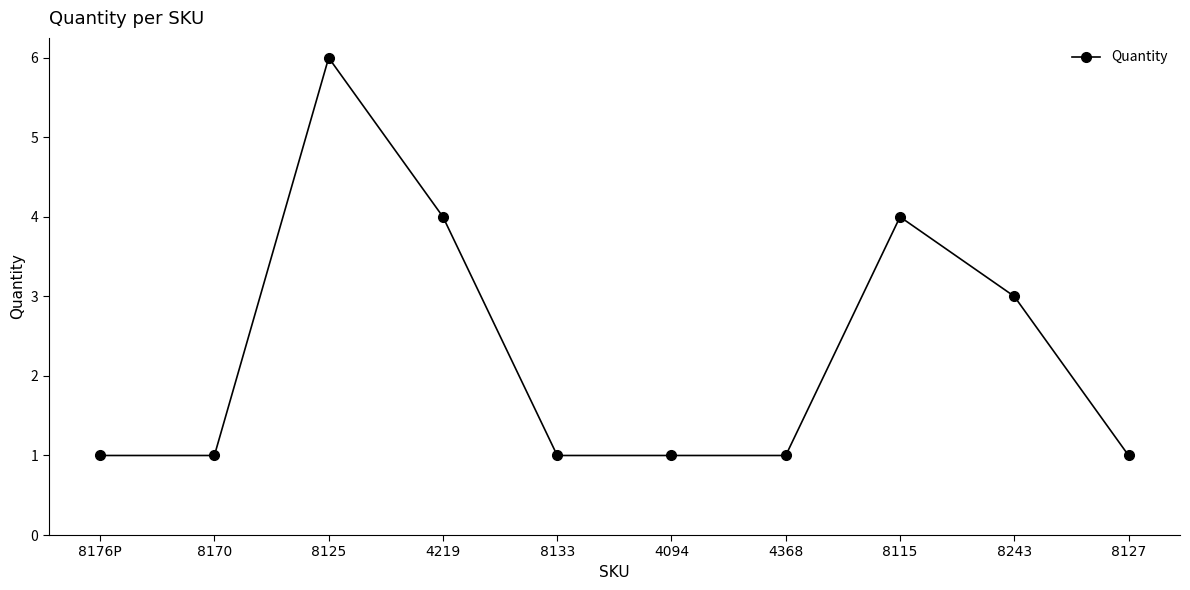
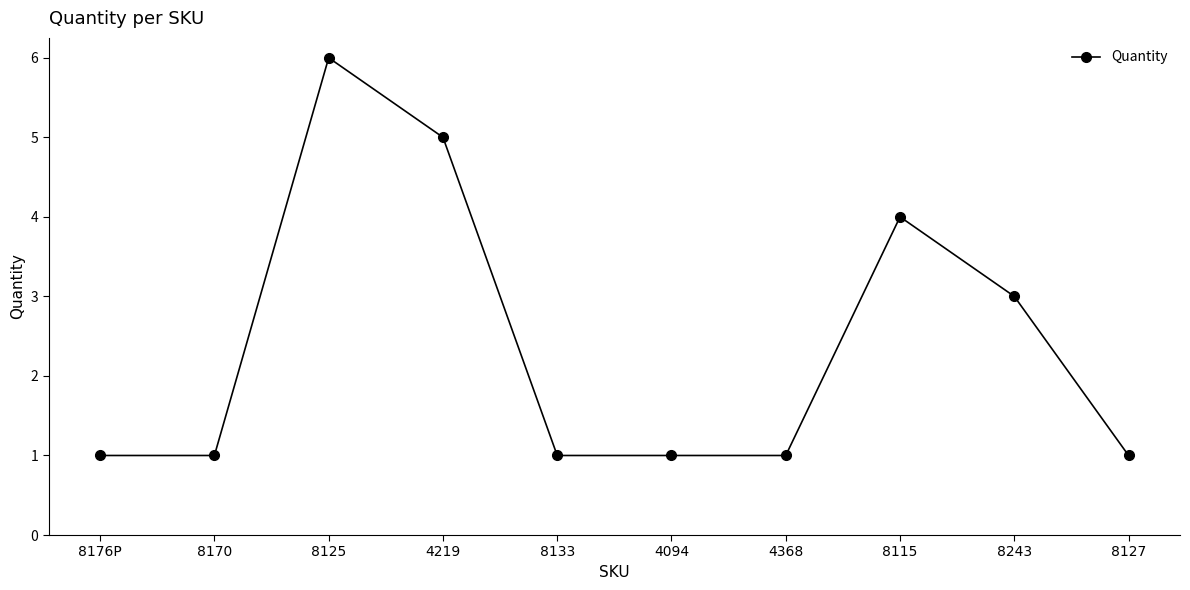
  {
    "8176P": 1,
    "8170": 1,
    "8125": 6,
-   "4219": 4,
+   "4219": 5,
    "8133": 1,
    "4094": 1,
    "4368": 1,
    "8115": 4,
    "8243": 3,
    "8127": 1
  }
